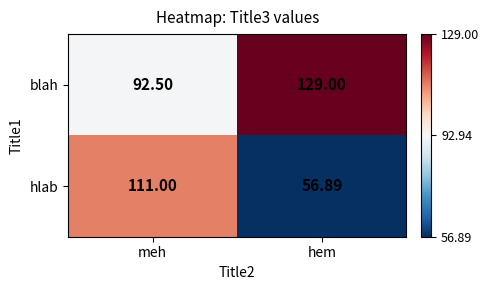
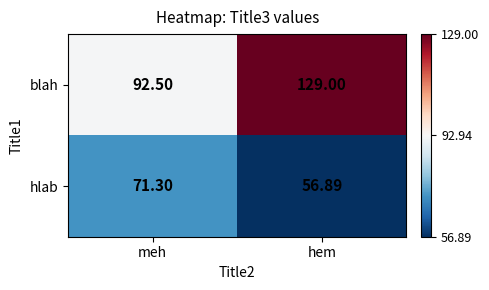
  {
    "blah": {
      "meh": 92.50,
      "hem": 129.00
    },
    "hlab": {
-     "meh": 111.00,
+     "meh": 71.30,
      "hem": 56.89
    }
  }
